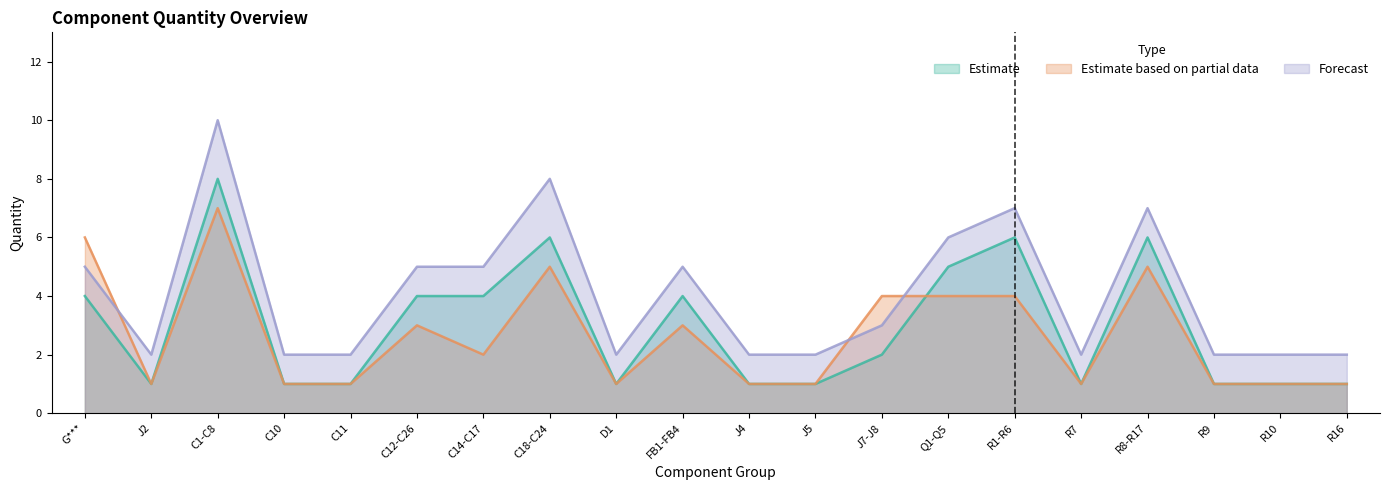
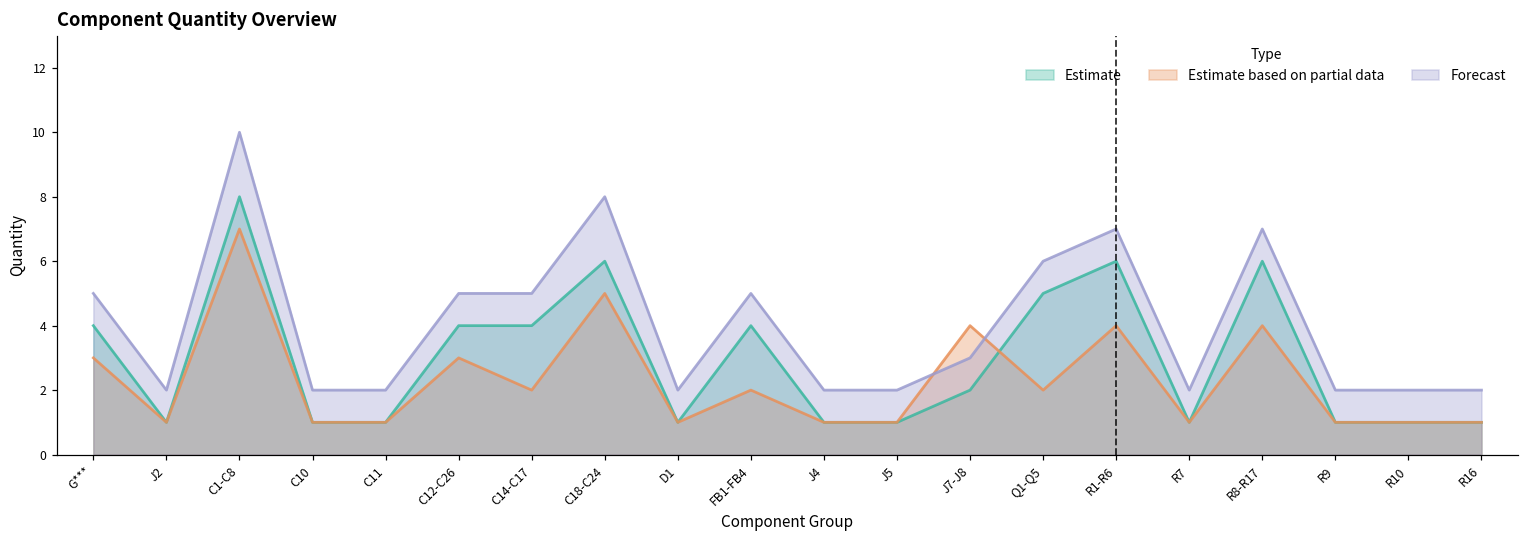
  {
    "Estimate based on partial data": {
-     "G***": 6,
+     "G***": 3,
      "C1-C8": 7,
      "C12-C26": 3,
      "C14-C17": 2,
      "C18-C24": 5,
-     "FB1-FB4": 3,
+     "FB1-FB4": 2,
      "J7-J8": 4,
-     "Q1-Q5": 4,
+     "Q1-Q5": 2,
      "R1-R6": 4,
-     "R8-R17": 5
+     "R8-R17": 4
    }
  }
